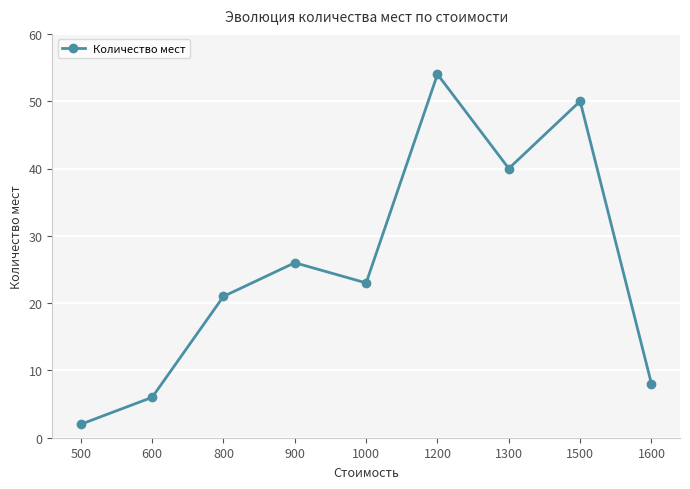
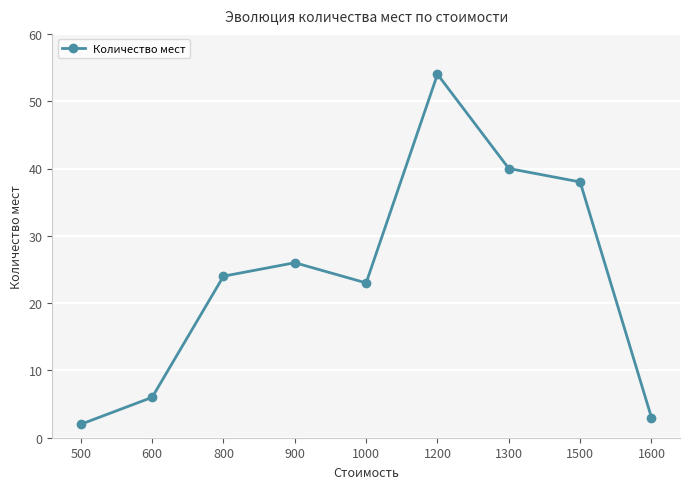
  {
    "500": 2,
    "600": 6,
-   "800": 21,
+   "800": 24,
    "900": 26,
    "1000": 23,
    "1200": 54,
    "1300": 40,
-   "1500": 50,
-   "1600": 8
+   "1500": 38,
+   "1600": 3
  }
